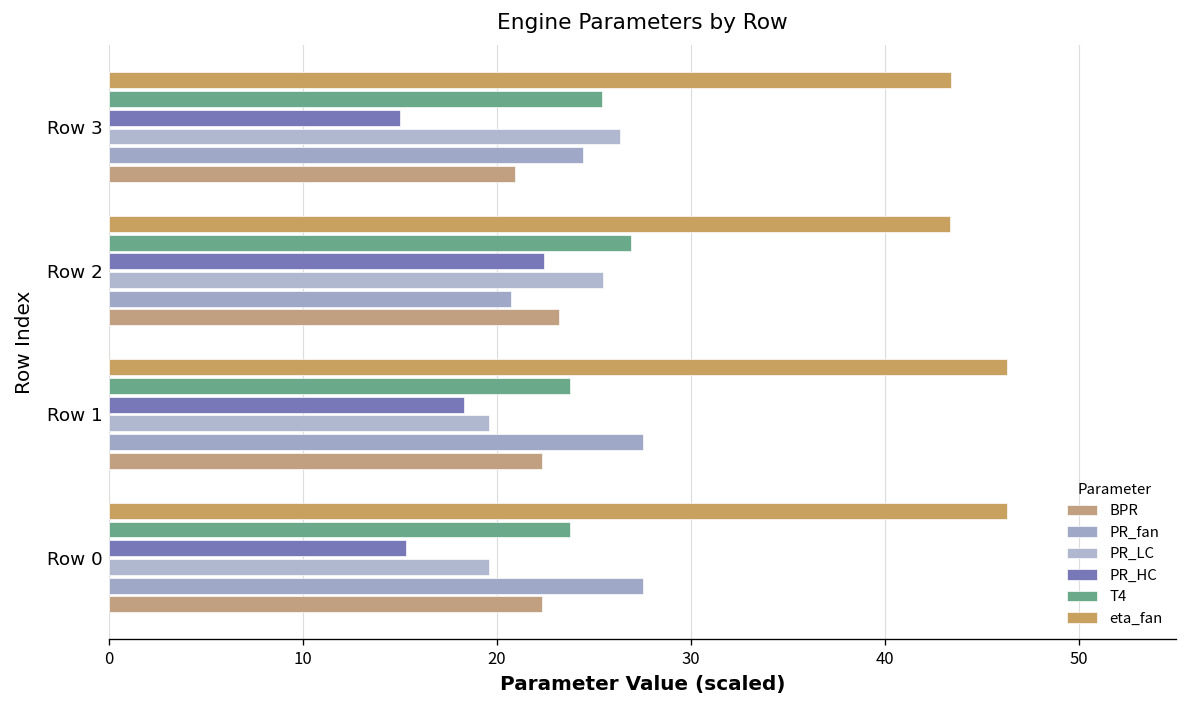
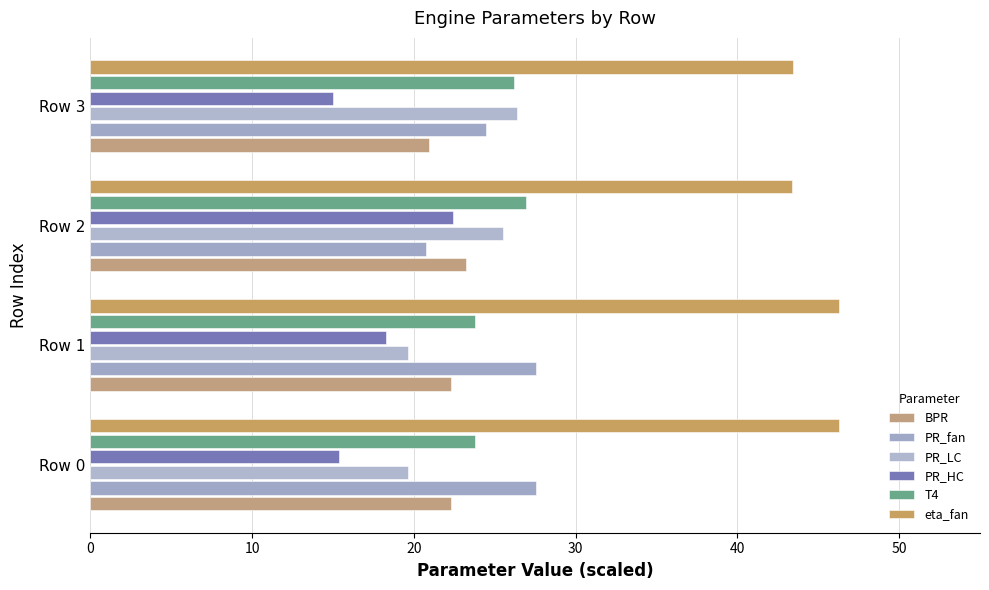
  {
    "PR_HC": {
      "Row 3": 15.0,
      "Row 2": 22.4,
      "Row 1": 18.3,
      "Row 0": 15.3
    },
    "T4": {
-     "Row 3": 25.4,
+     "Row 3": 26.2,
      "Row 2": 26.9,
      "Row 1": 23.8,
      "Row 0": 23.8
    }
  }
